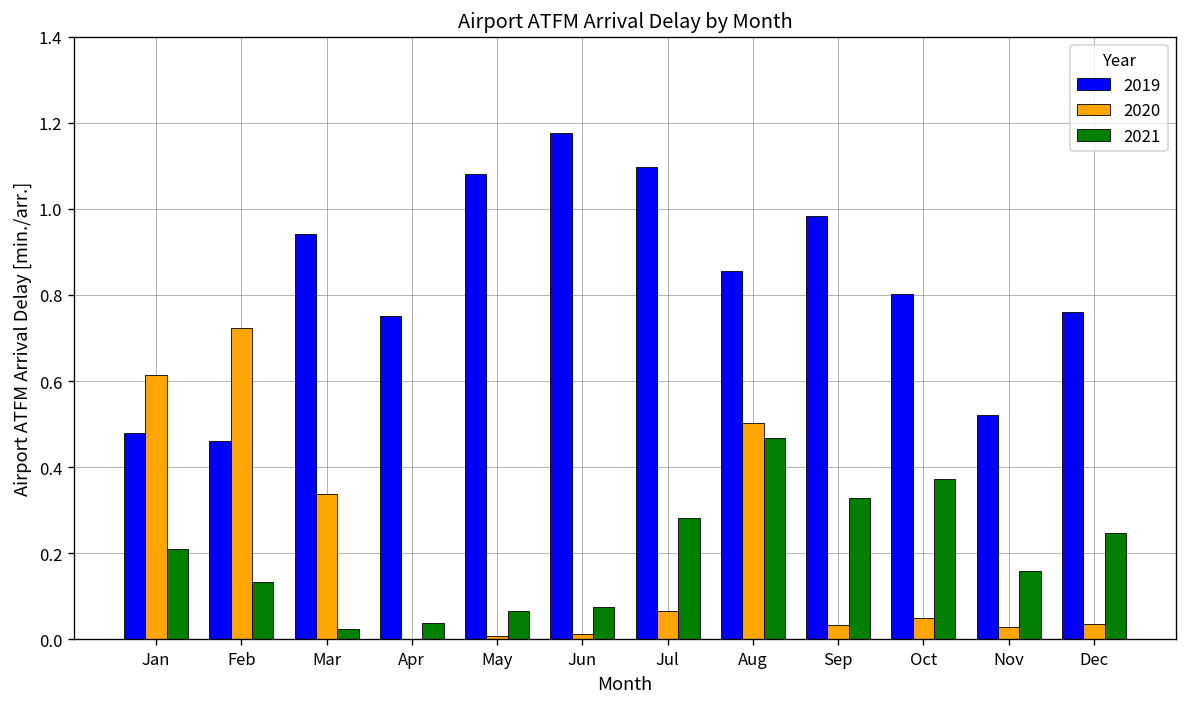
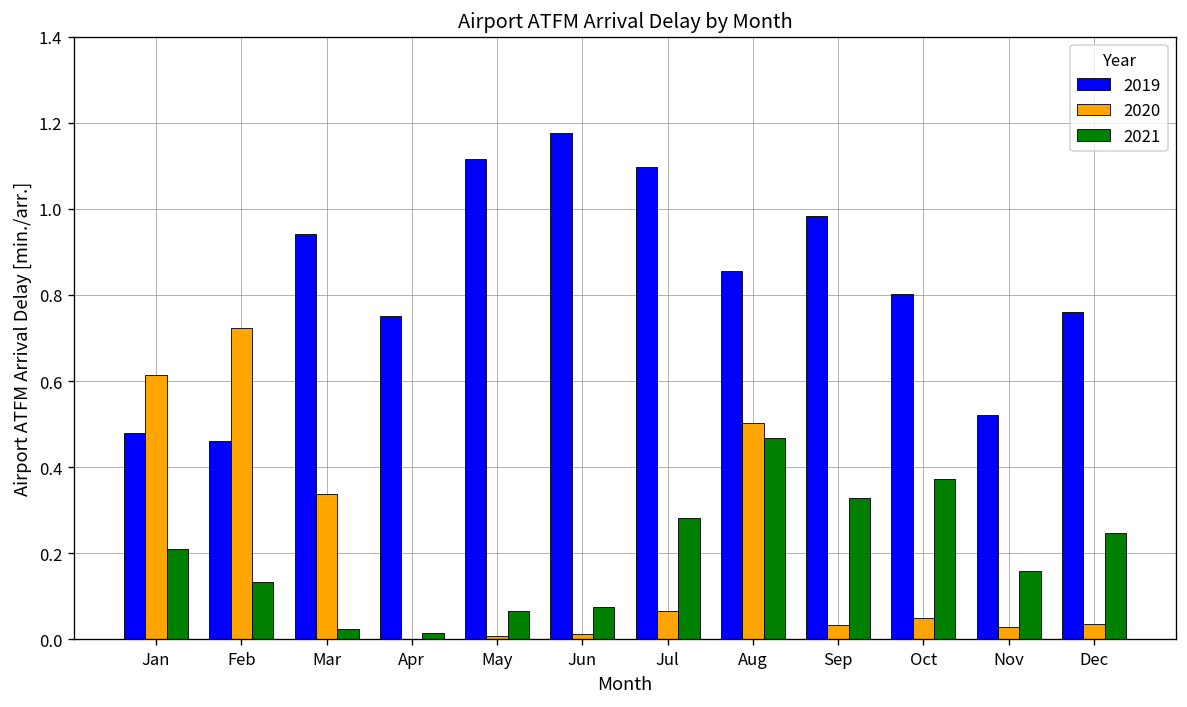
  {
    "2019": {
      "Jan": 0.48,
      "Feb": 0.46,
      "Mar": 0.94,
      "Apr": 0.75,
-     "May": 1.08,
+     "May": 1.11,
      "Jun": 1.18,
      "Jul": 1.10,
      "Aug": 0.86,
      "Sep": 0.98,
      "Oct": 0.80,
      "Nov": 0.52,
      "Dec": 0.76
    },
    "2020": {
      "Jan": 0.62,
      "Feb": 0.72,
      "Mar": 0.34,
      "May": 0.01,
      "Jun": 0.01,
      "Jul": 0.07,
      "Aug": 0.50,
      "Sep": 0.03,
      "Oct": 0.05,
      "Nov": 0.03,
      "Dec": 0.04
    },
    "2021": {
      "Jan": 0.21,
      "Feb": 0.13,
      "Mar": 0.02,
-     "Apr": 0.04,
+     "Apr": 0.01,
      "May": 0.07,
      "Jun": 0.08,
      "Jul": 0.28,
      "Aug": 0.47,
      "Sep": 0.33,
      "Oct": 0.37,
      "Nov": 0.16,
      "Dec": 0.25
    }
  }
